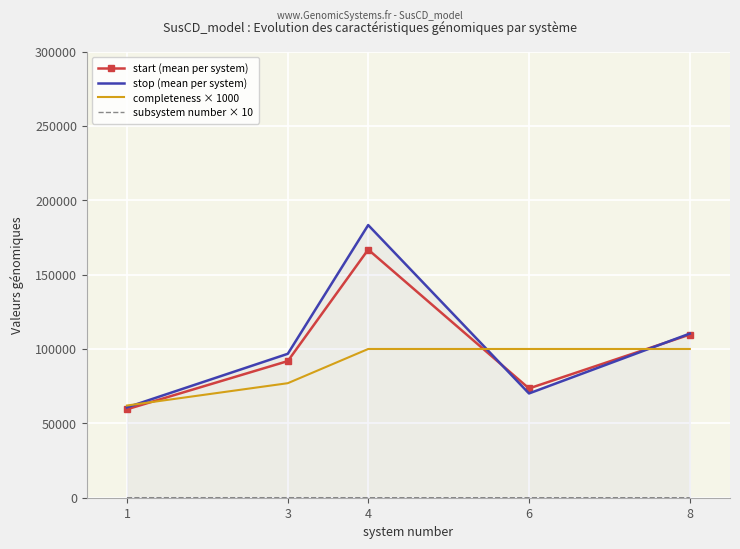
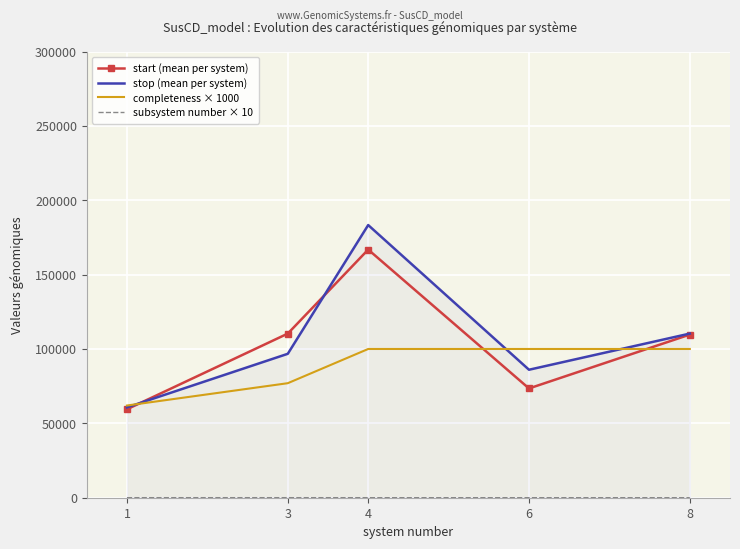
  {
    "start (mean per system)": {
-     "3": 92000,
+     "3": 110000,
      "4": 167000,
      "6": 73000
    },
    "stop (mean per system)": {
      "3": 97000,
      "4": 183000,
-     "6": 70000
+     "6": 86000
    },
    "completeness × 1000": {
      "3": 77000,
      "4": 100000,
      "6": 100000,
      "8": 100000
    },
    "subsystem number × 10": {
      "1": 0,
      "3": 0,
      "4": 0,
      "6": 0,
      "8": 0
    }
  }
